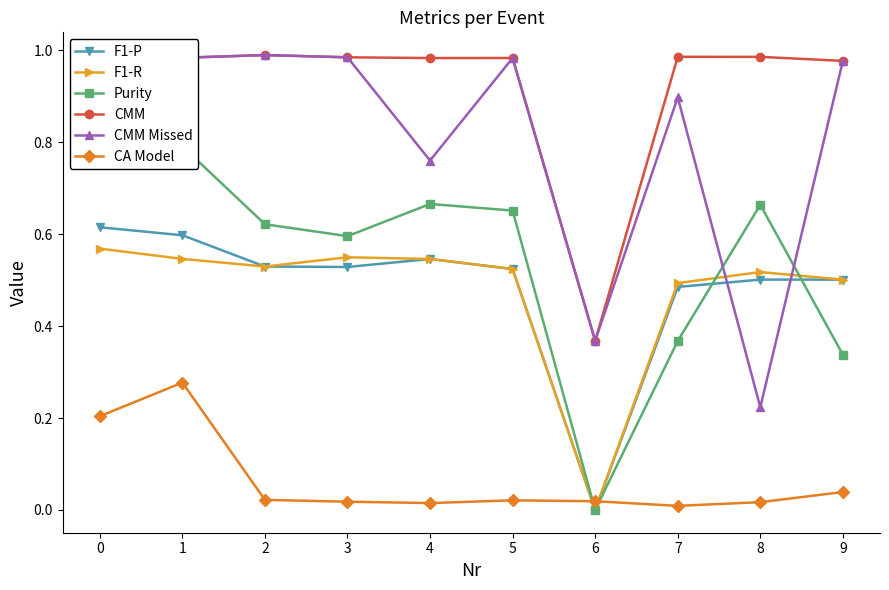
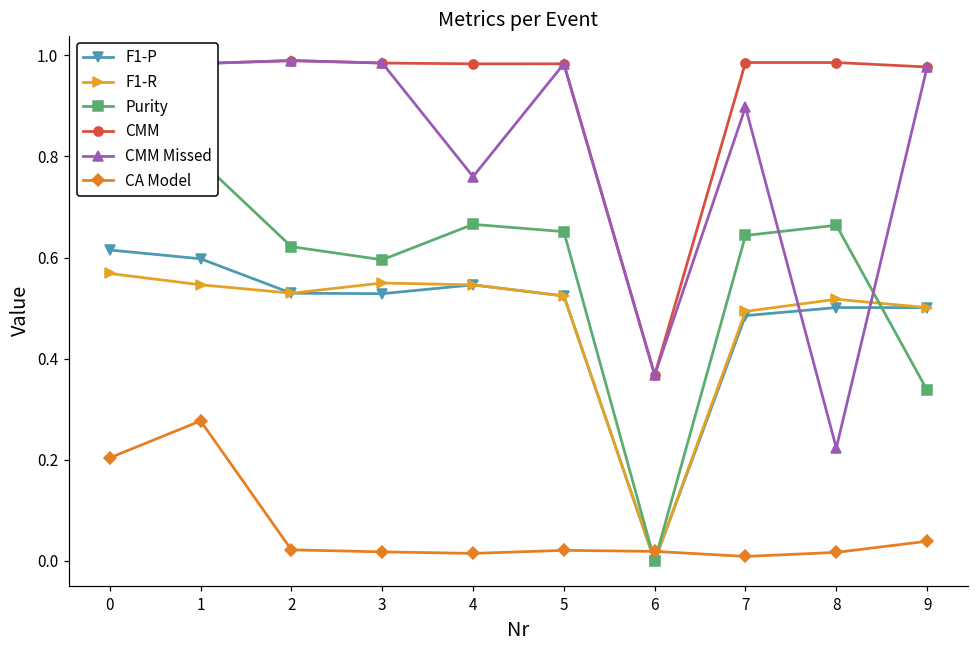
  {
    "F1-P": {
      "0": 0.61,
      "1": 0.60,
      "3": 0.53,
      "7": 0.49,
      "8": 0.50
    },
    "Purity": {
      "2": 0.62,
      "3": 0.60,
      "4": 0.67,
      "5": 0.65,
-     "7": 0.37,
+     "7": 0.64,
      "8": 0.66,
      "9": 0.34
    },
    "CMM Missed": {
      "4": 0.76,
      "7": 0.90,
      "8": 0.22
    }
  }
